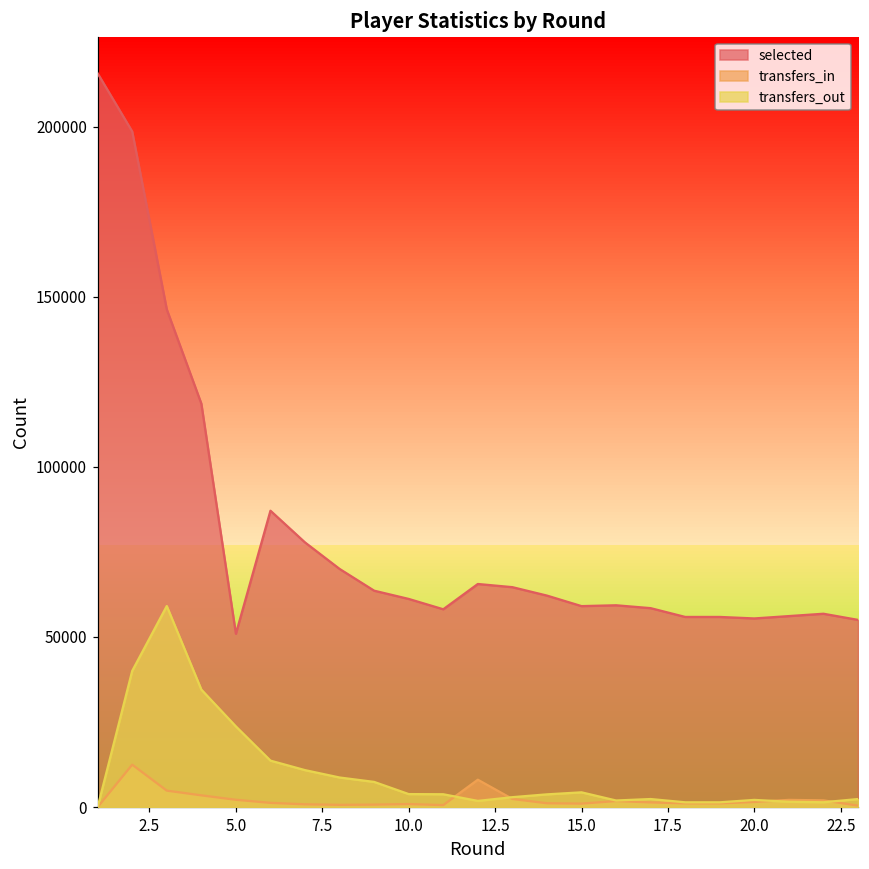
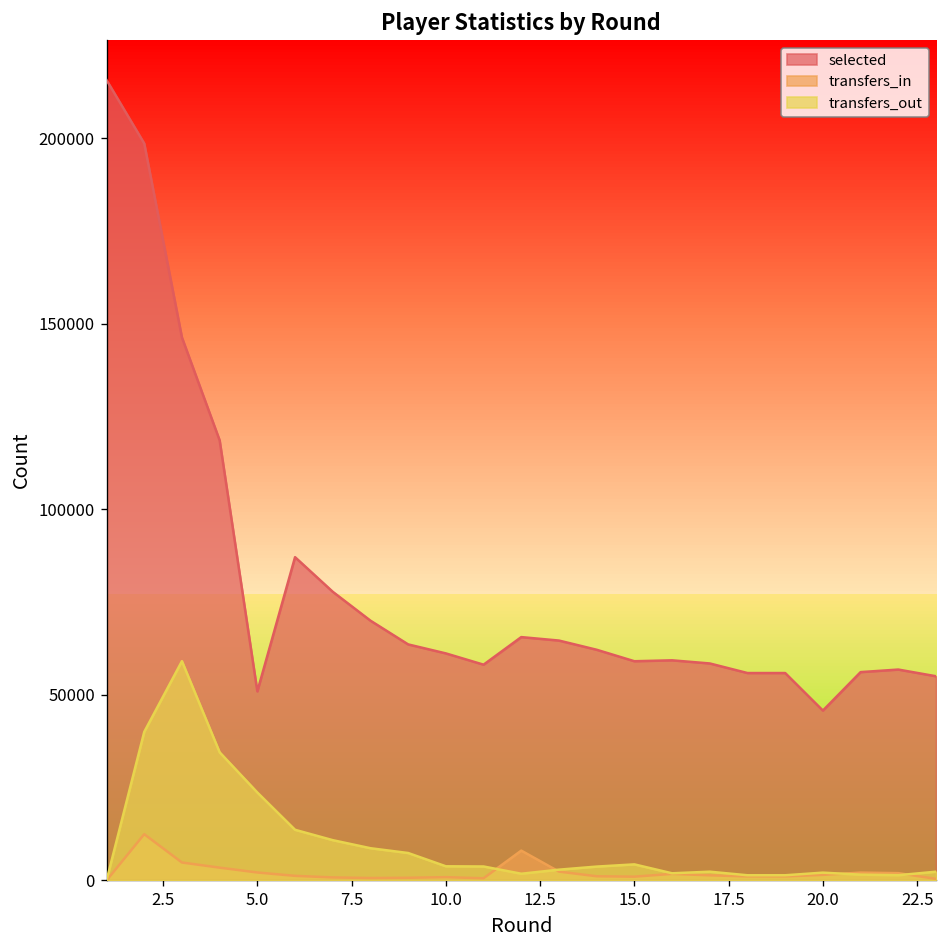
  {
    "selected": {
      "5.0": 51000,
      "10.0": 61000,
      "15.0": 59000,
-     "20.0": 55000
+     "20.0": 46000
    }
  }
